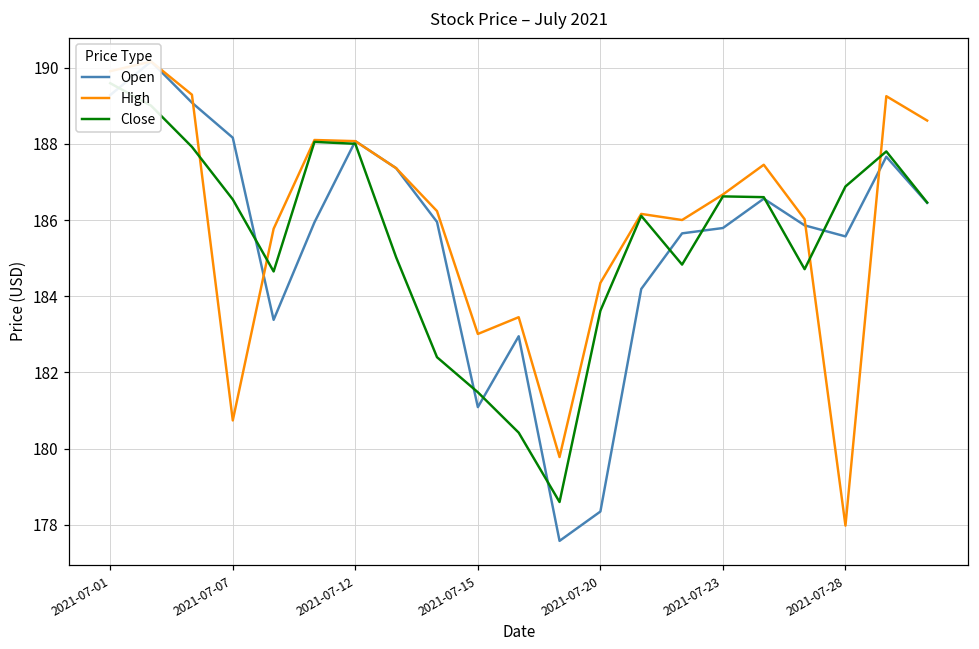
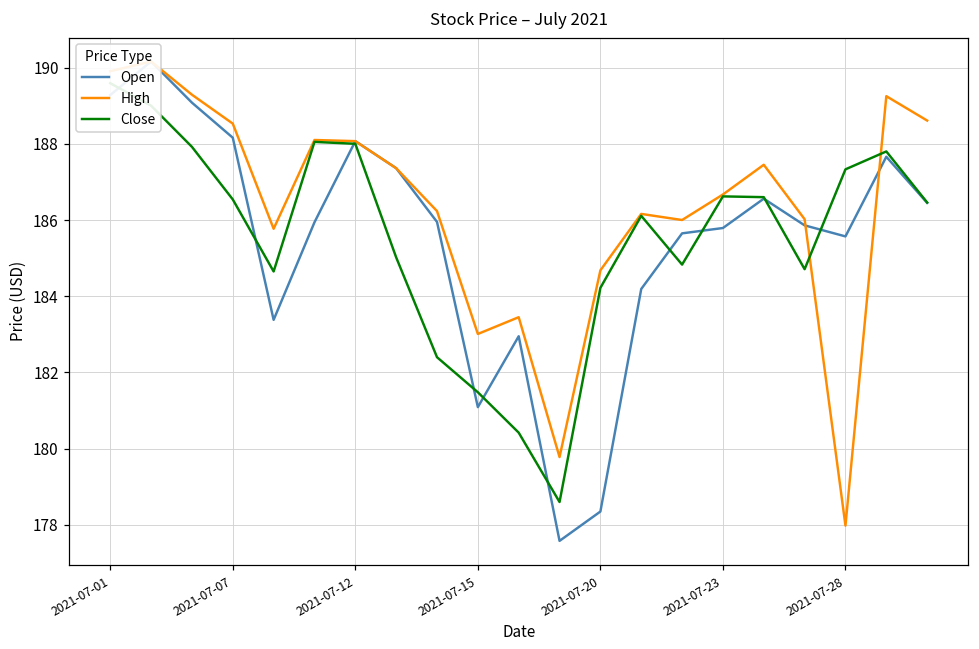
  {
    "Open": {
      "2021-07-07": 188.2,
      "2021-07-15": 181.1,
      "2021-07-20": 178.4,
      "2021-07-23": 185.8,
      "2021-07-28": 185.6
    },
    "High": {
-     "2021-07-07": 180.7,
+     "2021-07-07": 188.5,
      "2021-07-15": 183.0,
-     "2021-07-20": 184.4,
+     "2021-07-20": 184.7,
      "2021-07-28": 178.0
    },
    "Close": {
      "2021-07-07": 186.5,
      "2021-07-15": 181.5,
-     "2021-07-20": 183.6,
-     "2021-07-28": 186.9
+     "2021-07-20": 184.2,
+     "2021-07-28": 187.3
    }
  }
